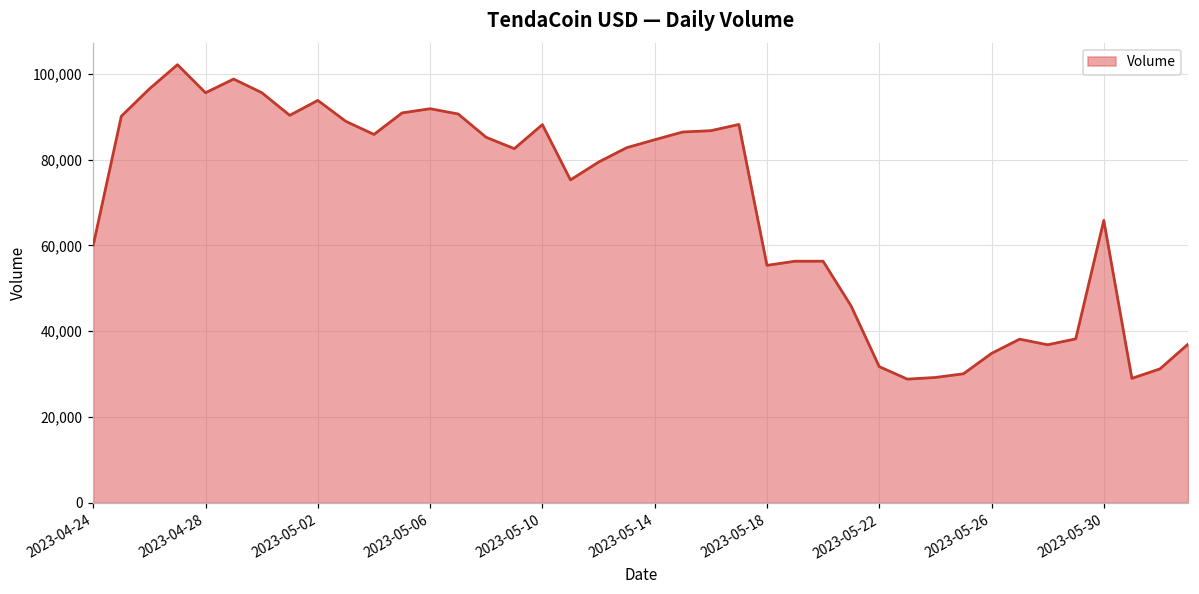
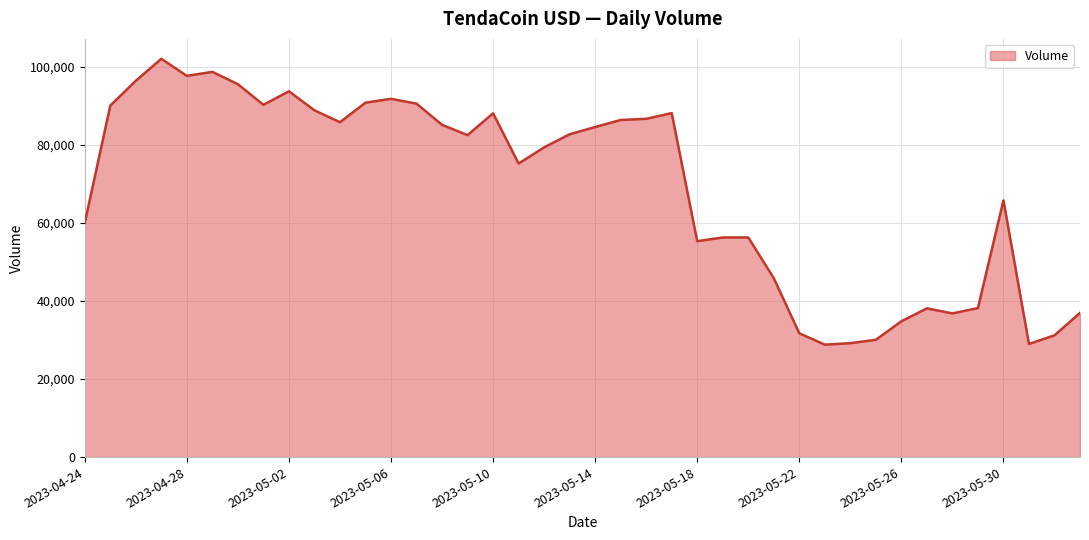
  {
    "2023-04-24": "60,000",
-   "2023-04-28": "96,000",
+   "2023-04-28": "98,000",
    "2023-05-02": "94,000",
    "2023-05-06": "92,000",
    "2023-05-10": "88,000",
    "2023-05-14": "85,000",
    "2023-05-18": "55,000",
    "2023-05-22": "32,000",
    "2023-05-26": "35,000",
    "2023-05-30": "66,000"
  }
